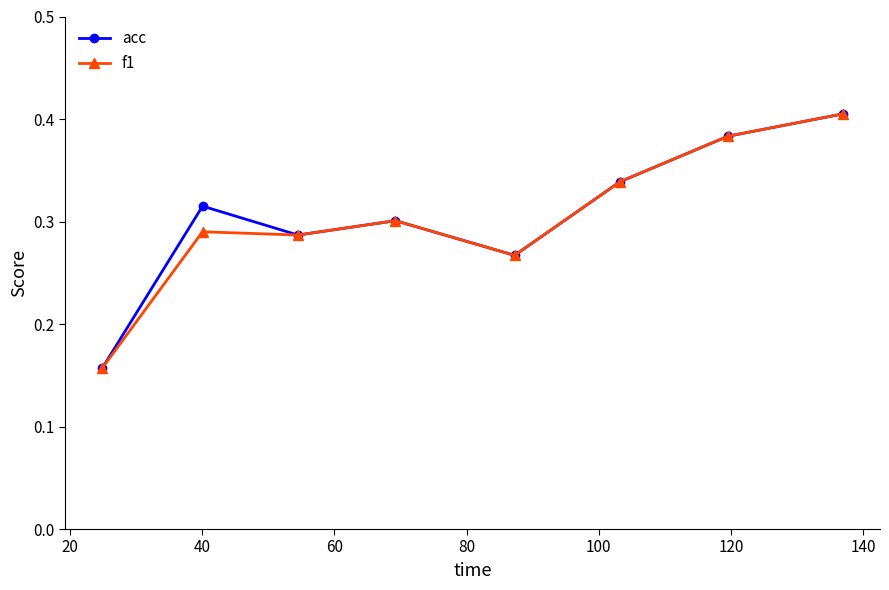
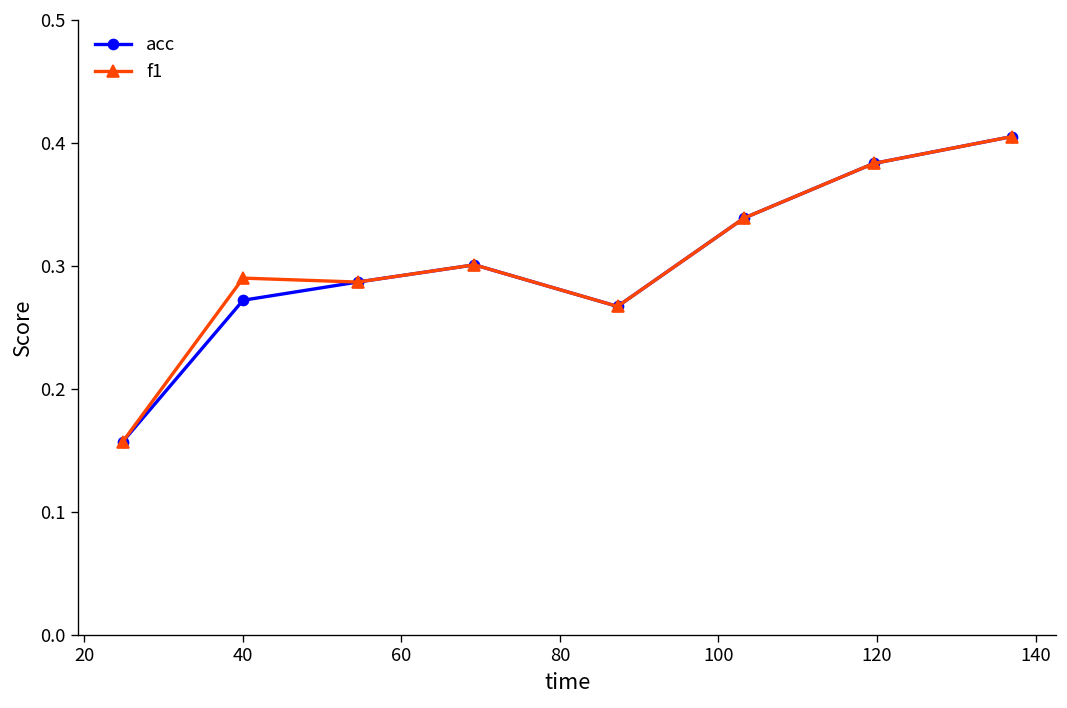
  {
    "acc": {
-     "40": 0.315
+     "40": 0.272
    },
    "f1": {
      "40": 0.290
    }
  }
